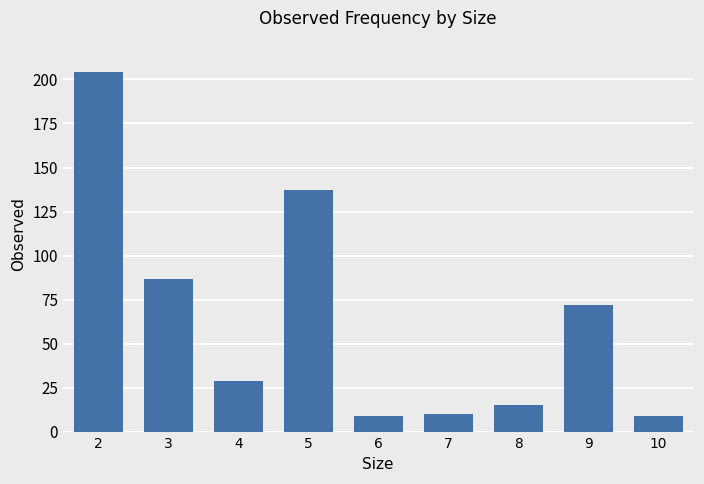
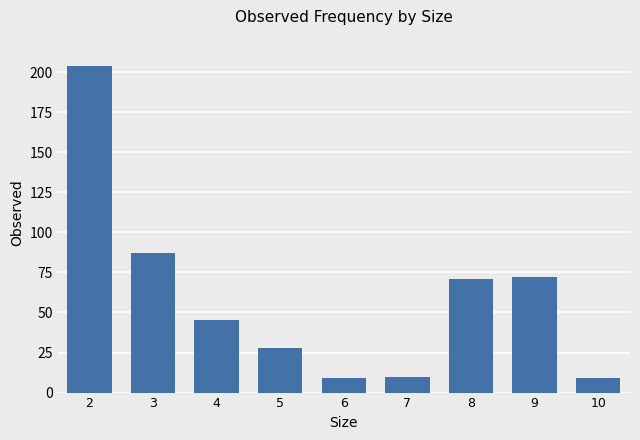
  {
    "2": 204,
    "3": 87,
-   "4": 29,
-   "5": 137,
+   "4": 45,
+   "5": 28,
    "6": 9,
    "7": 10,
-   "8": 15,
+   "8": 71,
    "9": 72,
    "10": 9
  }
